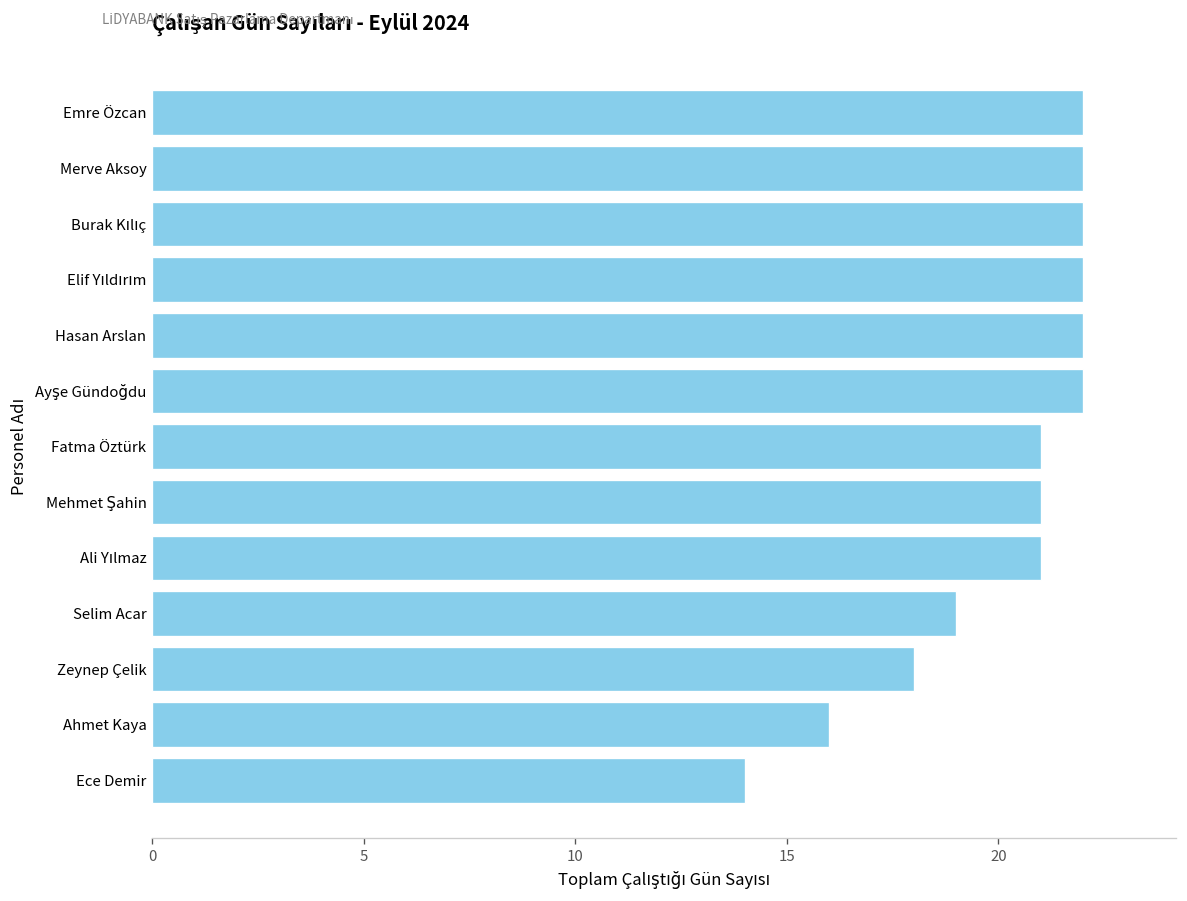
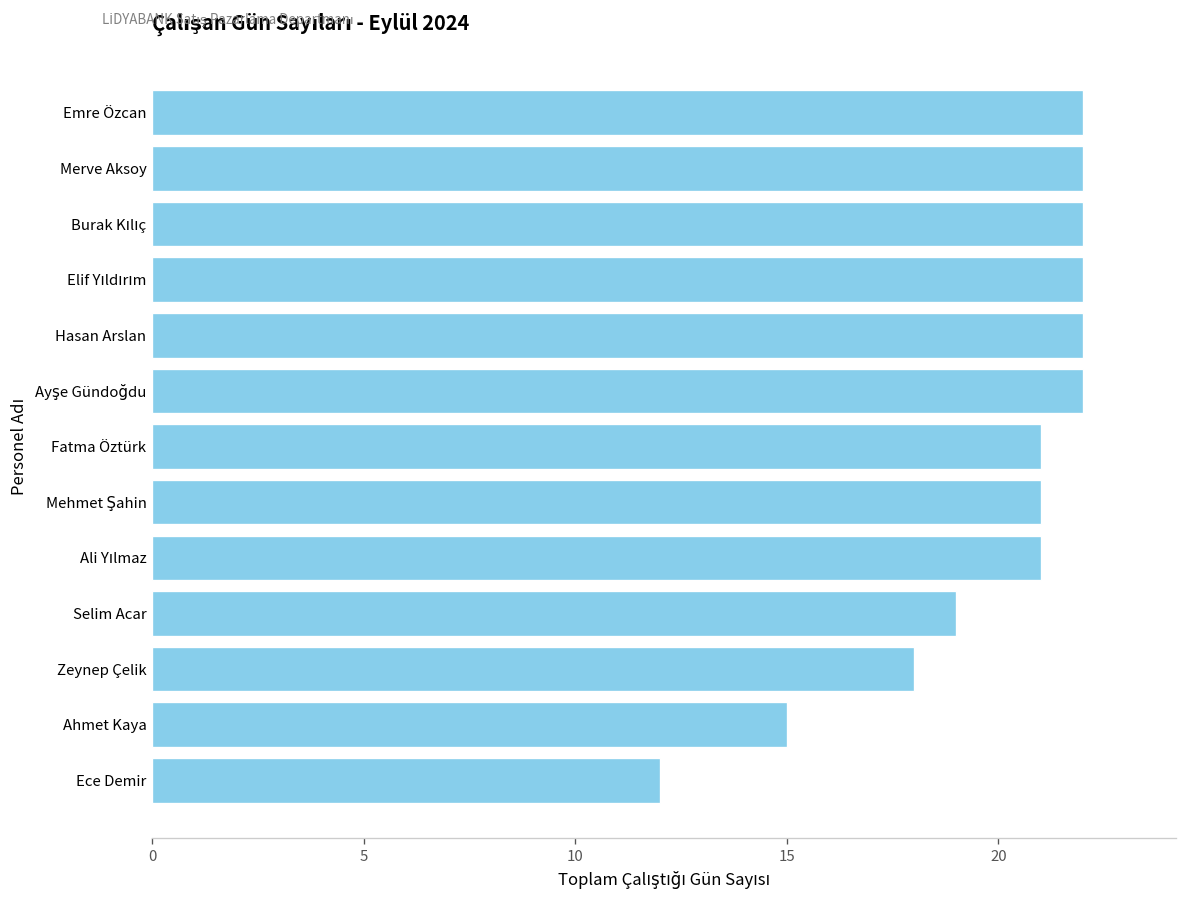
  {
    "Emre Özcan": 22,
    "Merve Aksoy": 22,
    "Burak Kılıç": 22,
    "Elif Yıldırım": 22,
    "Hasan Arslan": 22,
    "Ayşe Gündoğdu": 22,
    "Fatma Öztürk": 21,
    "Mehmet Şahin": 21,
    "Ali Yılmaz": 21,
    "Selim Acar": 19,
    "Zeynep Çelik": 18,
-   "Ahmet Kaya": 16,
-   "Ece Demir": 14
+   "Ahmet Kaya": 15,
+   "Ece Demir": 12
  }
